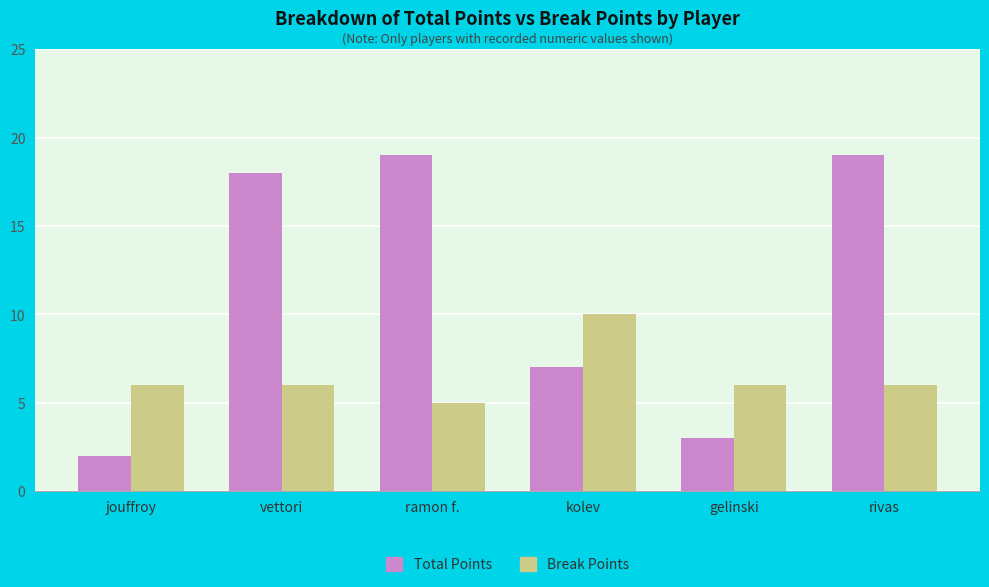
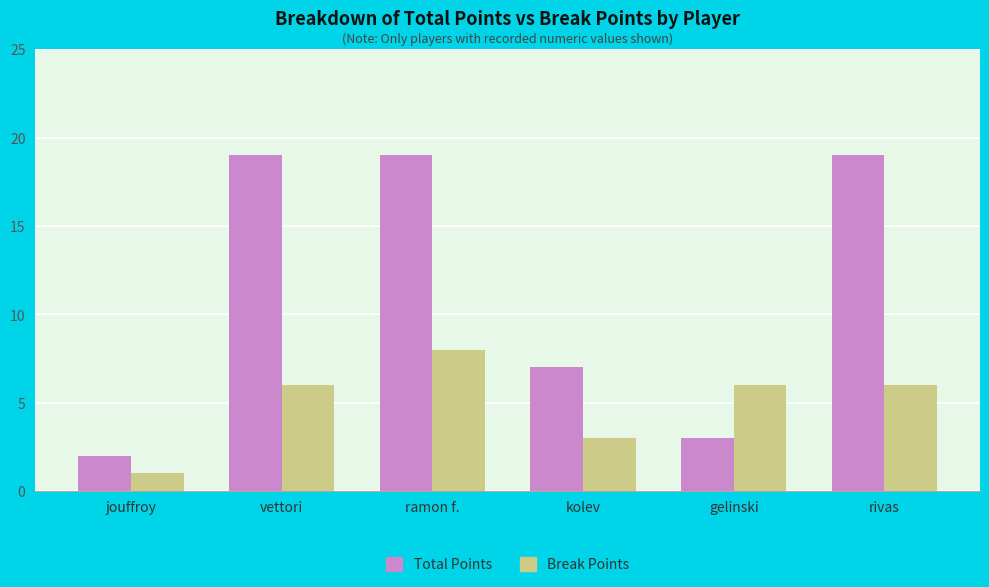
  {
    "Total Points": {
      "jouffroy": 2,
-     "vettori": 18,
+     "vettori": 19,
      "ramon f.": 19,
      "kolev": 7,
      "gelinski": 3,
      "rivas": 19
    },
    "Break Points": {
-     "jouffroy": 6,
+     "jouffroy": 1,
      "vettori": 6,
-     "ramon f.": 5,
-     "kolev": 10,
+     "ramon f.": 8,
+     "kolev": 3,
      "gelinski": 6,
      "rivas": 6
    }
  }
